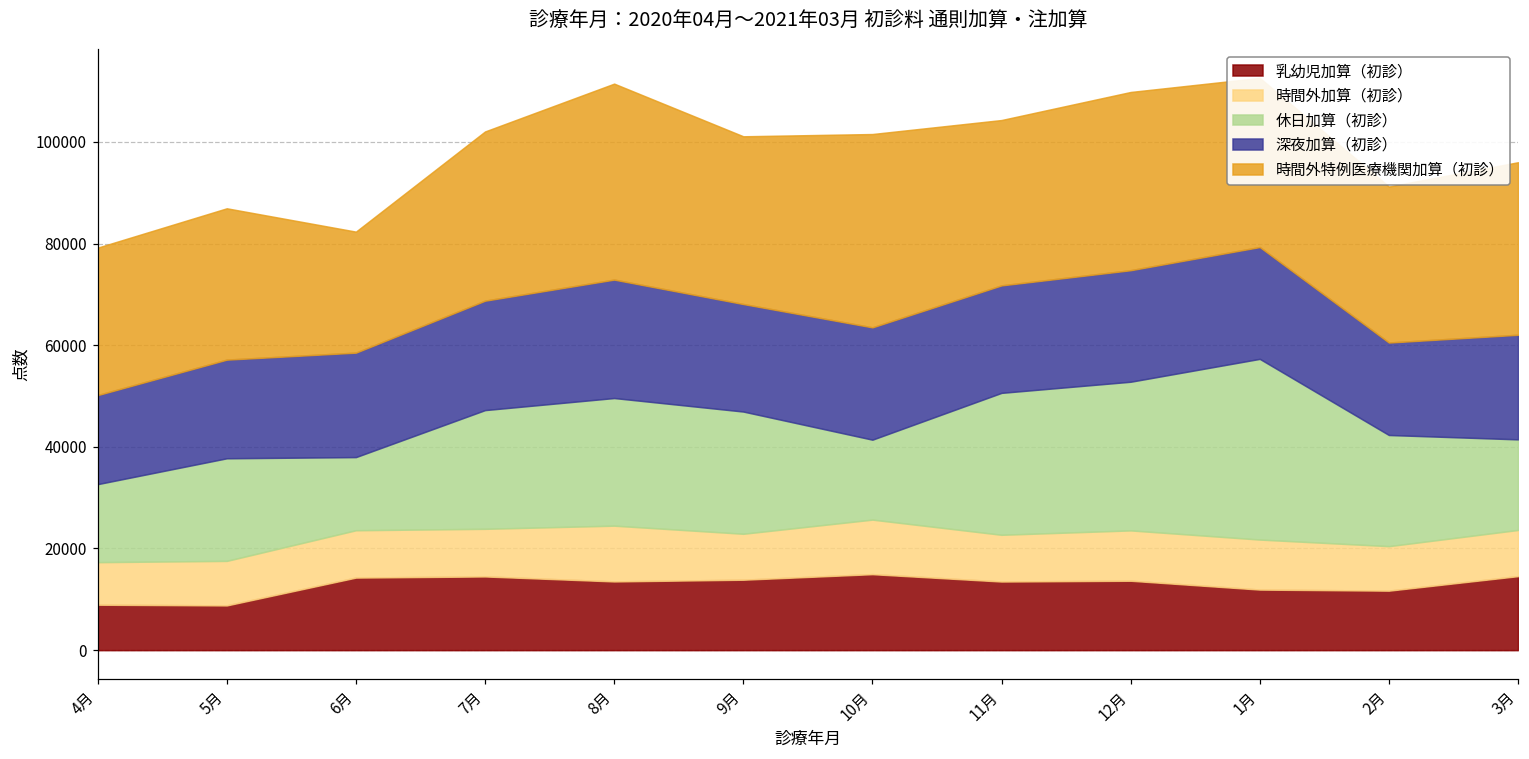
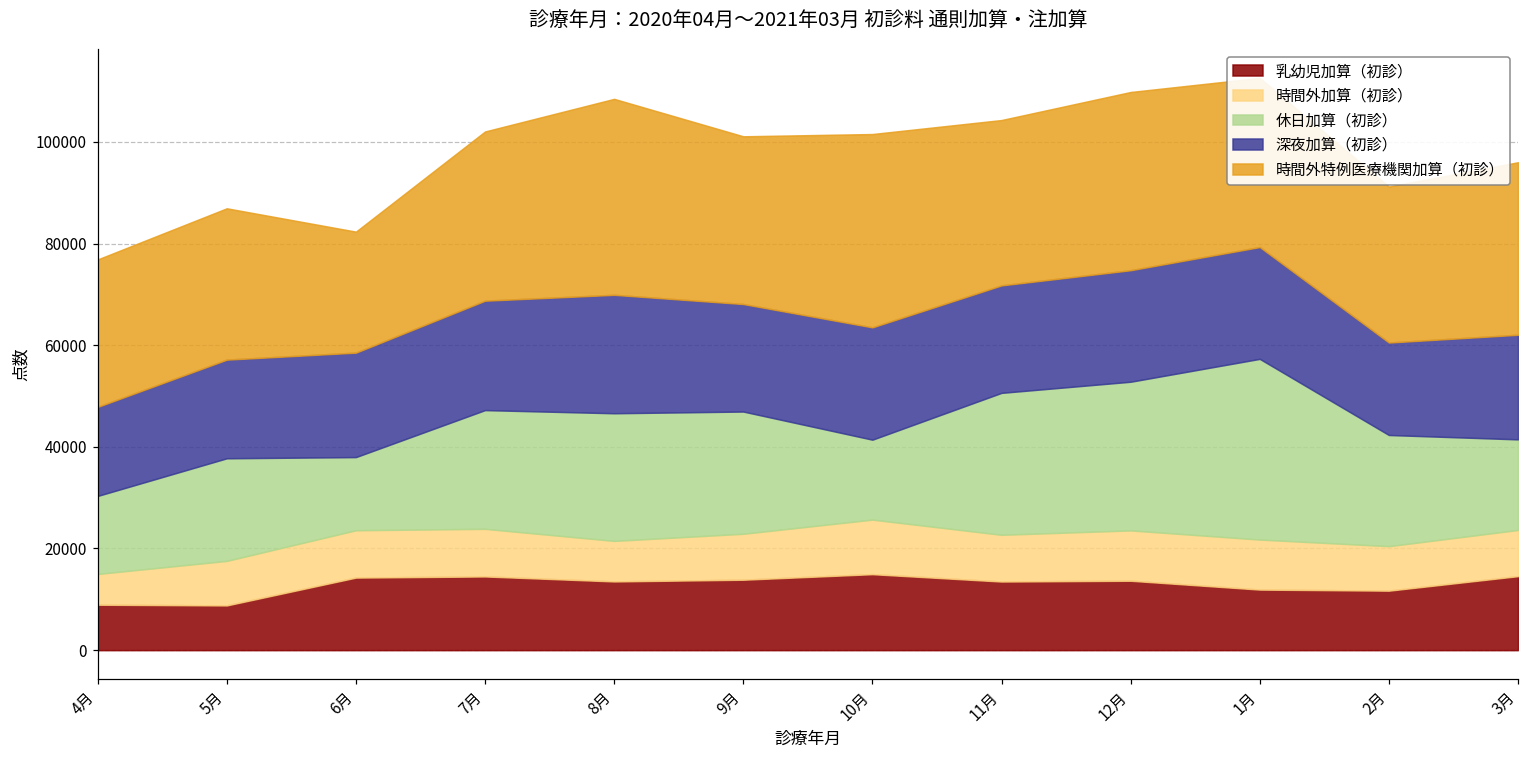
  {
    "乳幼児加算（初診）": {
      "4月": 9000,
      "5月": 9000,
      "6月": 14000,
      "7月": 15000,
      "8月": 14000,
      "9月": 14000,
      "10月": 15000,
      "11月": 14000,
      "12月": 14000,
      "1月": 12000,
      "2月": 12000,
      "3月": 15000
    },
    "時間外加算（初診）": {
-     "4月": 8000,
+     "4月": 6000,
      "5月": 9000,
      "6月": 9000,
      "7月": 9000,
-     "8月": 11000,
+     "8月": 8000,
      "9月": 9000,
      "10月": 11000,
      "11月": 9000,
      "12月": 10000,
      "1月": 10000,
      "2月": 9000,
      "3月": 9000
    },
    "休日加算（初診）": {
      "4月": 15000,
      "5月": 20000,
      "6月": 14000,
      "7月": 23000,
      "8月": 25000,
      "9月": 24000,
      "10月": 16000,
      "11月": 28000,
      "12月": 29000,
      "1月": 36000,
      "2月": 22000,
      "3月": 18000
    },
    "深夜加算（初診）": {
      "4月": 18000,
      "5月": 19000,
      "6月": 21000,
      "7月": 22000,
      "8月": 23000,
      "9月": 21000,
      "10月": 22000,
      "11月": 21000,
      "12月": 22000,
      "1月": 22000,
      "2月": 18000,
      "3月": 21000
    },
    "時間外特例医療機関加算（初診）": {
      "4月": 29000,
      "5月": 30000,
      "6月": 24000,
      "7月": 33000,
      "8月": 39000,
      "9月": 33000,
      "10月": 38000,
      "11月": 33000,
      "12月": 35000,
      "2月": 31000,
      "3月": 34000
    }
  }
